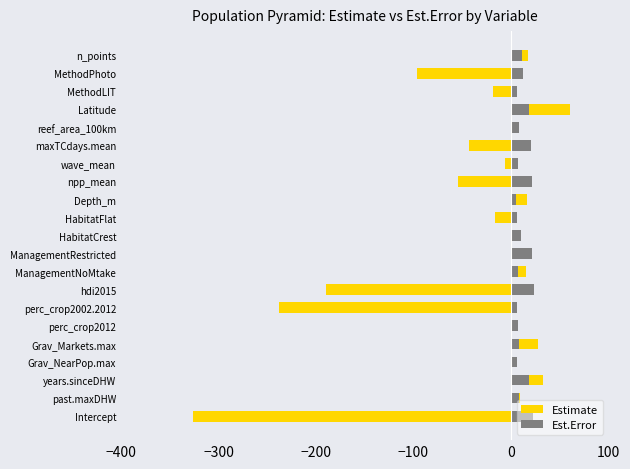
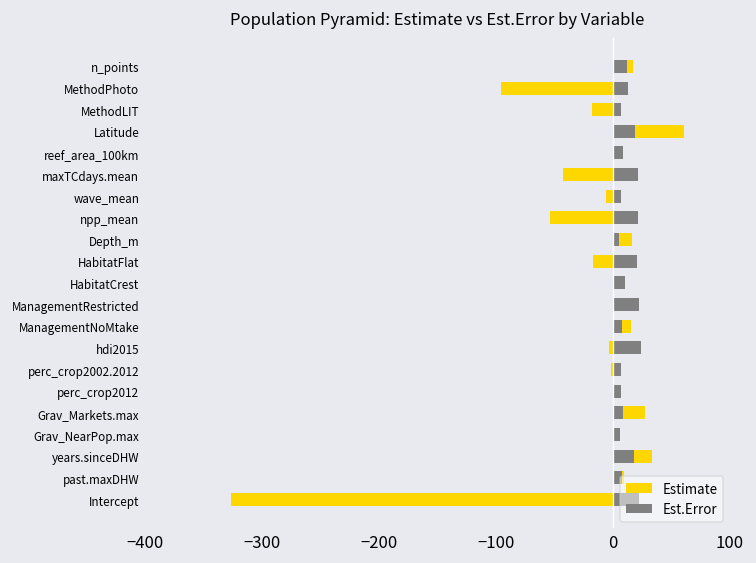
  {
    "Estimate": {
      "n_points": 20,
      "MethodPhoto": -100,
      "MethodLIT": -20,
      "Latitude": 60,
      "maxTCdays.mean": -40,
      "wave_mean": -10,
      "npp_mean": -50,
      "Depth_m": 20,
      "HabitatFlat": -20,
      "HabitatCrest": 10,
      "ManagementNoMtake": 20,
-     "hdi2015": -190,
-     "perc_crop2002.2012": -240,
+     "hdi2015": 0,
+     "perc_crop2002.2012": 0,
      "Grav_Markets.max": 30,
      "years.sinceDHW": 30,
      "past.maxDHW": 10,
      "Intercept": -330
    },
    "Est.Error": {
      "MethodPhoto": 10,
      "MethodLIT": 10,
      "reef_area_100km": 10,
      "maxTCdays.mean": 20,
      "wave_mean": 10,
      "npp_mean": 20,
-     "HabitatFlat": 10,
+     "HabitatFlat": 20,
      "HabitatCrest": 10,
      "ManagementRestricted": 20,
      "hdi2015": 20,
      "perc_crop2002.2012": 10,
      "perc_crop2012": 10,
      "Grav_NearPop.max": 10,
      "past.maxDHW": 10
    }
  }
